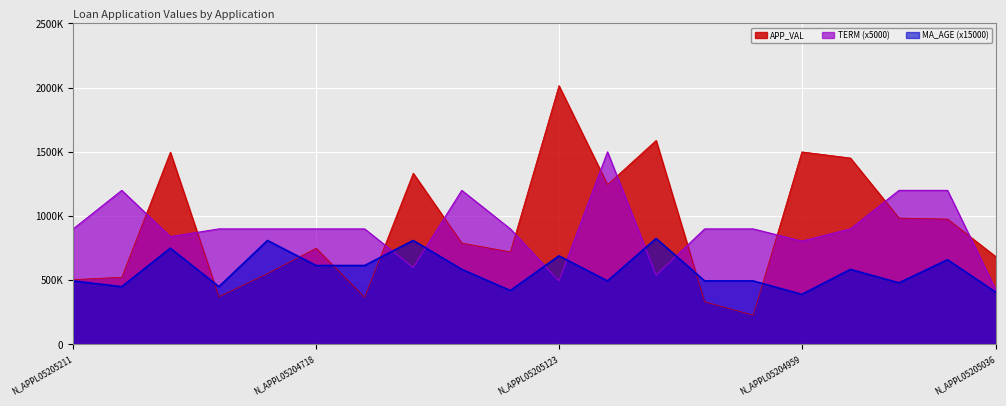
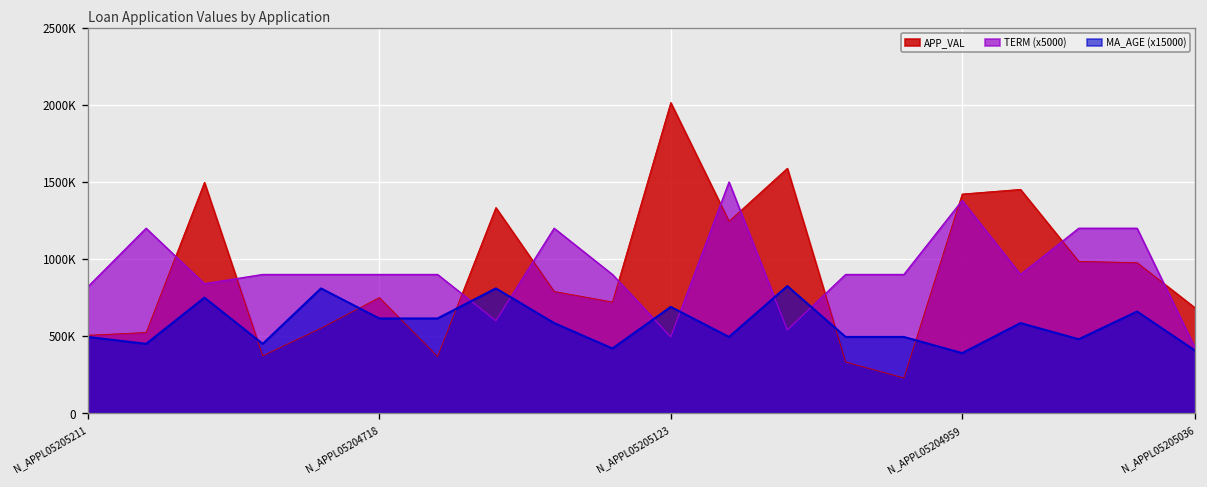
  {
    "APP_VAL": {
      "N_APPL05204718": 750000,
      "N_APPL05205123": 2020000,
-     "N_APPL05204959": 1500000,
+     "N_APPL05204959": 1420000,
      "N_APPL05205036": 680000
    },
    "TERM (x5000)": {
-     "N_APPL05205211": 900000,
+     "N_APPL05205211": 820000,
      "N_APPL05204718": 900000,
      "N_APPL05205123": 500000,
-     "N_APPL05204959": 810000
+     "N_APPL05204959": 1380000
    },
    "MA_AGE (x15000)": {
      "N_APPL05204718": 620000,
      "N_APPL05205123": 690000,
      "N_APPL05204959": 390000
    }
  }
